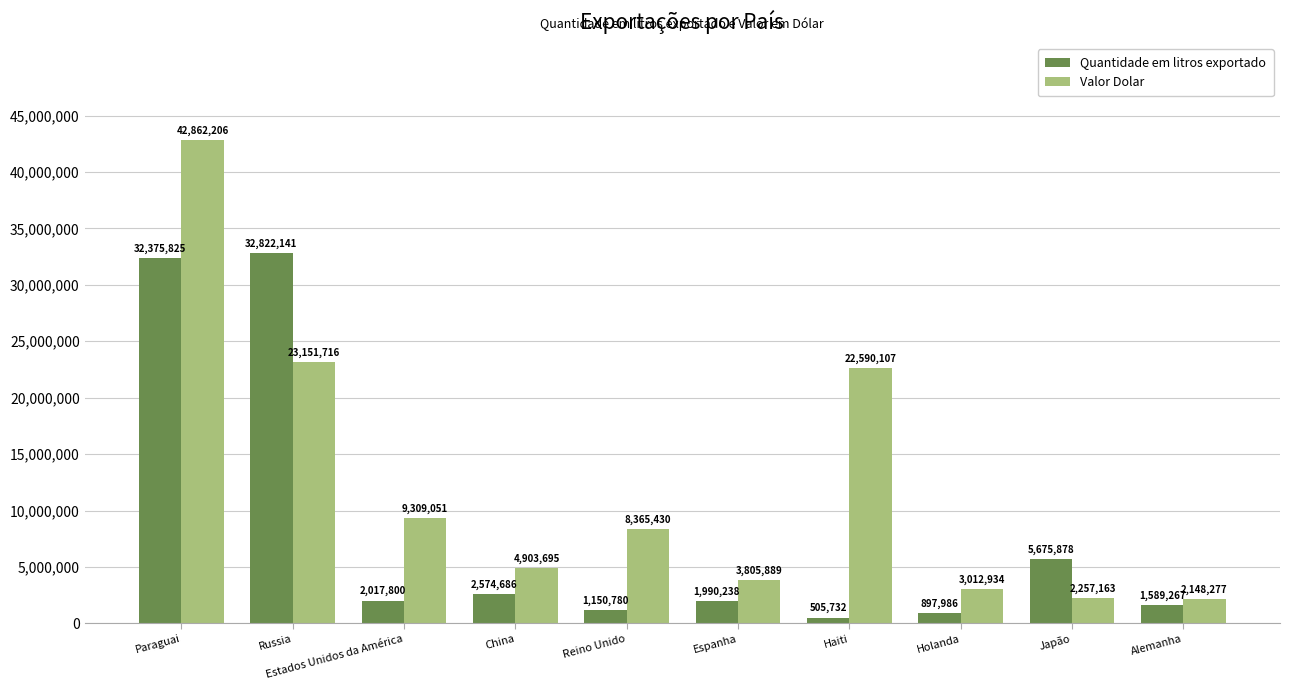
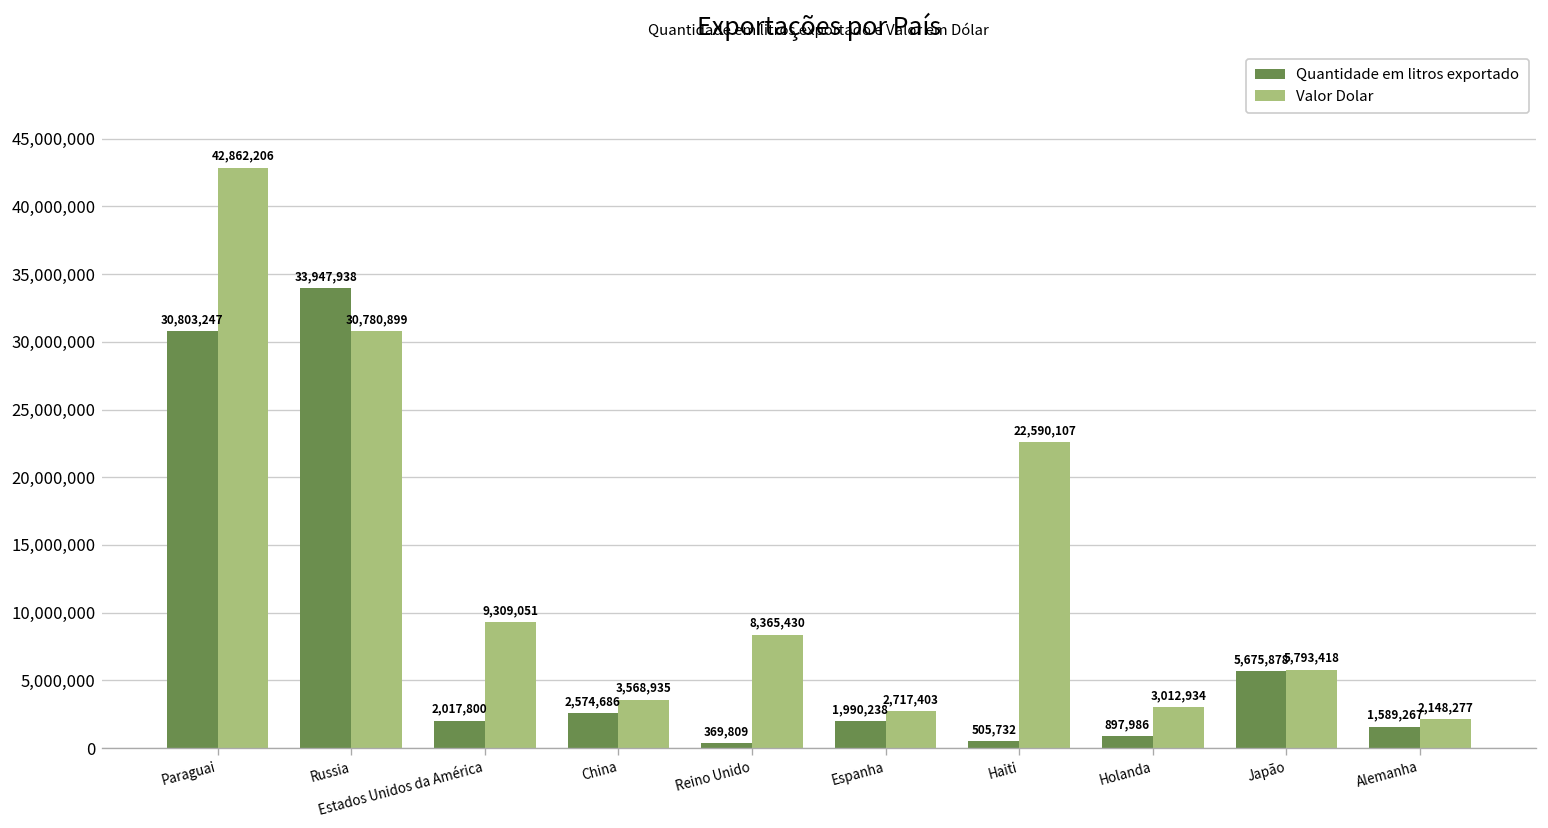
  {
    "Quantidade em litros exportado": {
-     "Paraguai": "32,375,825",
-     "Russia": "32,822,141",
+     "Paraguai": "30,803,247",
+     "Russia": "33,947,938",
      "Estados Unidos da América": "2,017,800",
      "China": "2,574,686",
-     "Reino Unido": "1,150,780",
+     "Reino Unido": "369,809",
      "Espanha": "1,990,238",
      "Haiti": "505,732",
      "Holanda": "897,986",
      "Japão": "5,675,878",
      "Alemanha": "1,589,267"
    },
    "Valor Dolar": {
      "Paraguai": "42,862,206",
-     "Russia": "23,151,716",
+     "Russia": "30,780,899",
      "Estados Unidos da América": "9,309,051",
-     "China": "4,903,695",
+     "China": "3,568,935",
      "Reino Unido": "8,365,430",
-     "Espanha": "3,805,889",
+     "Espanha": "2,717,403",
      "Haiti": "22,590,107",
      "Holanda": "3,012,934",
-     "Japão": "2,257,163",
+     "Japão": "5,793,418",
      "Alemanha": "2,148,277"
    }
  }
